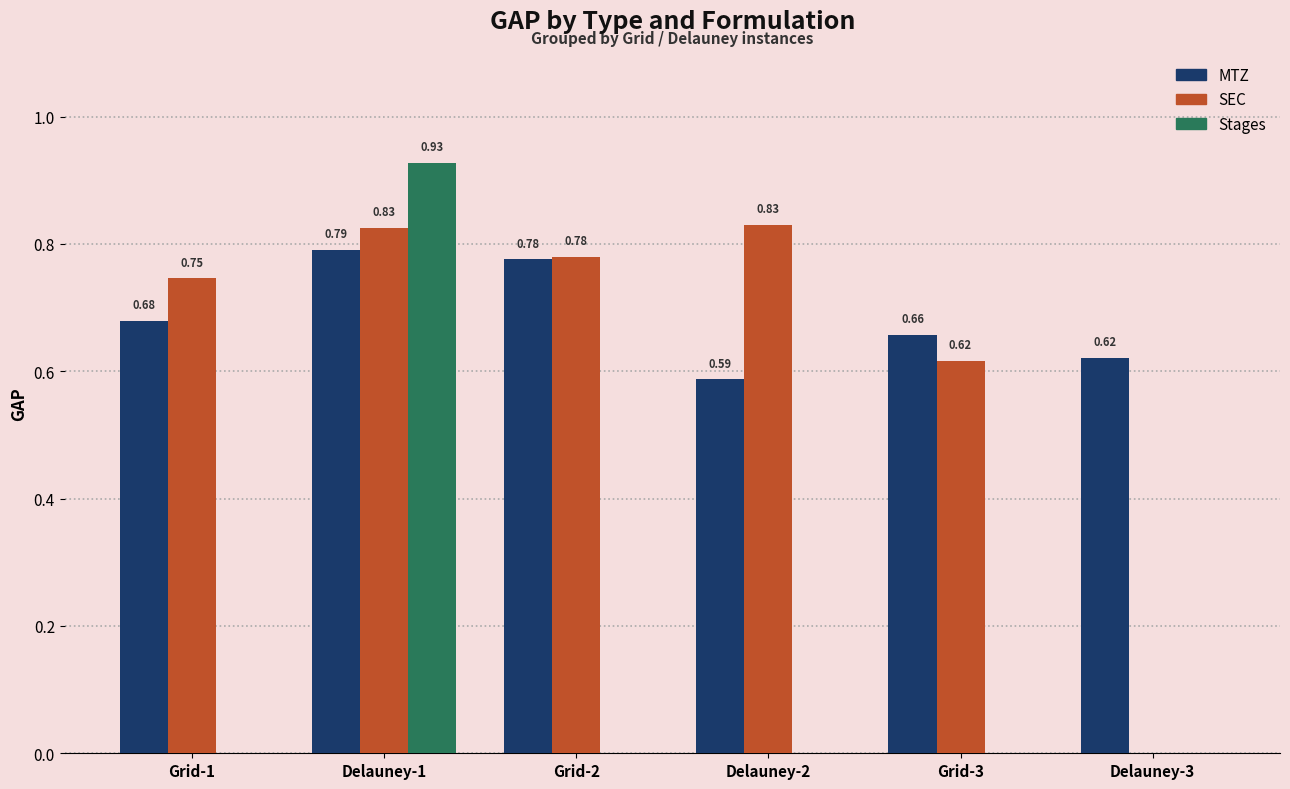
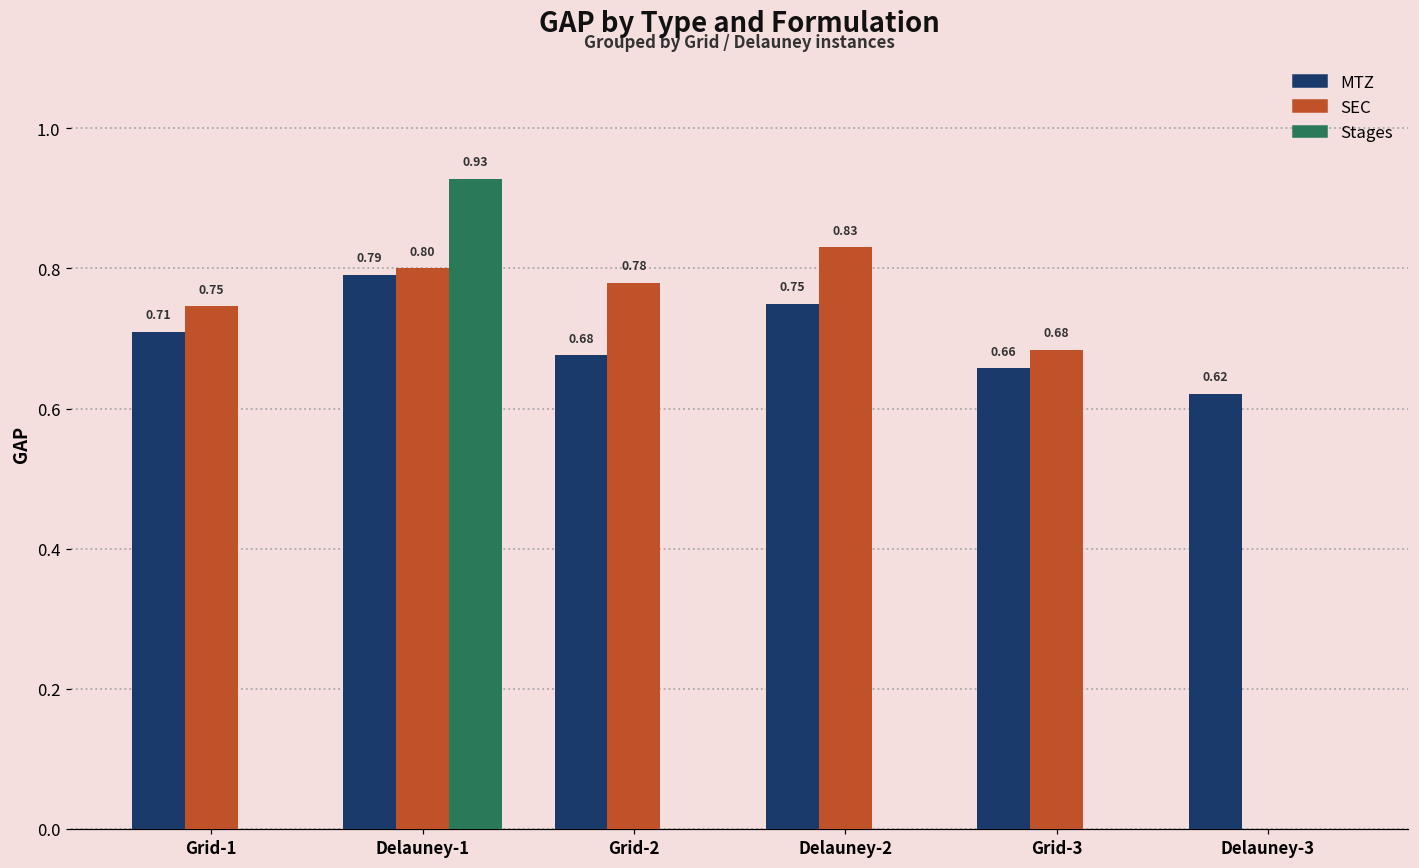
  {
    "MTZ": {
-     "Grid-1": 0.68,
+     "Grid-1": 0.71,
      "Delauney-1": 0.79,
-     "Grid-2": 0.78,
-     "Delauney-2": 0.59,
+     "Grid-2": 0.68,
+     "Delauney-2": 0.75,
      "Grid-3": 0.66,
      "Delauney-3": 0.62
    },
    "SEC": {
      "Grid-1": 0.75,
-     "Delauney-1": 0.83,
+     "Delauney-1": 0.80,
      "Grid-2": 0.78,
      "Delauney-2": 0.83,
-     "Grid-3": 0.62
+     "Grid-3": 0.68
    },
    "Stages": {
      "Delauney-1": 0.93
    }
  }
